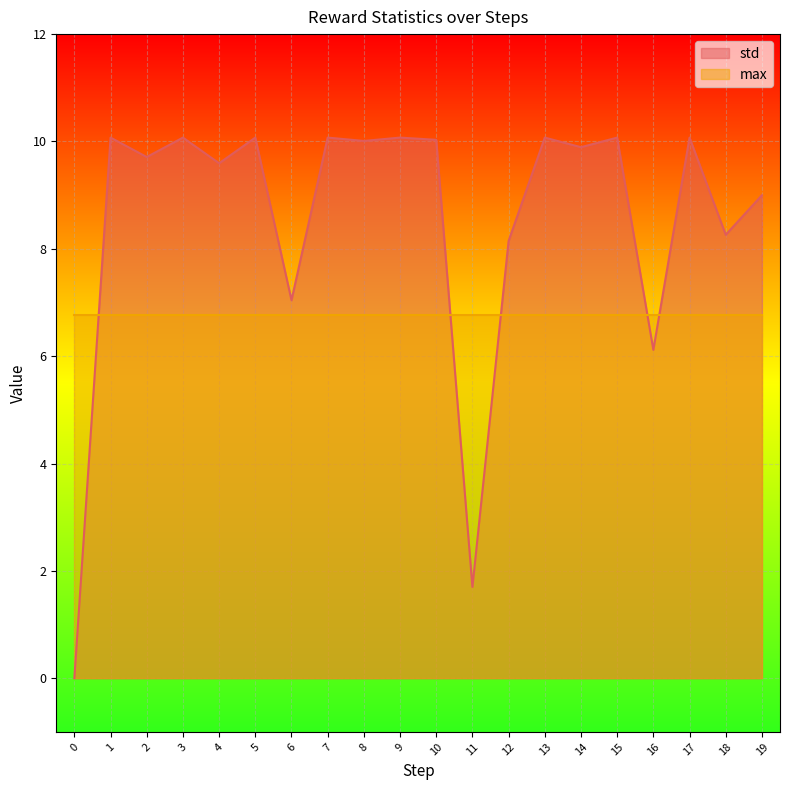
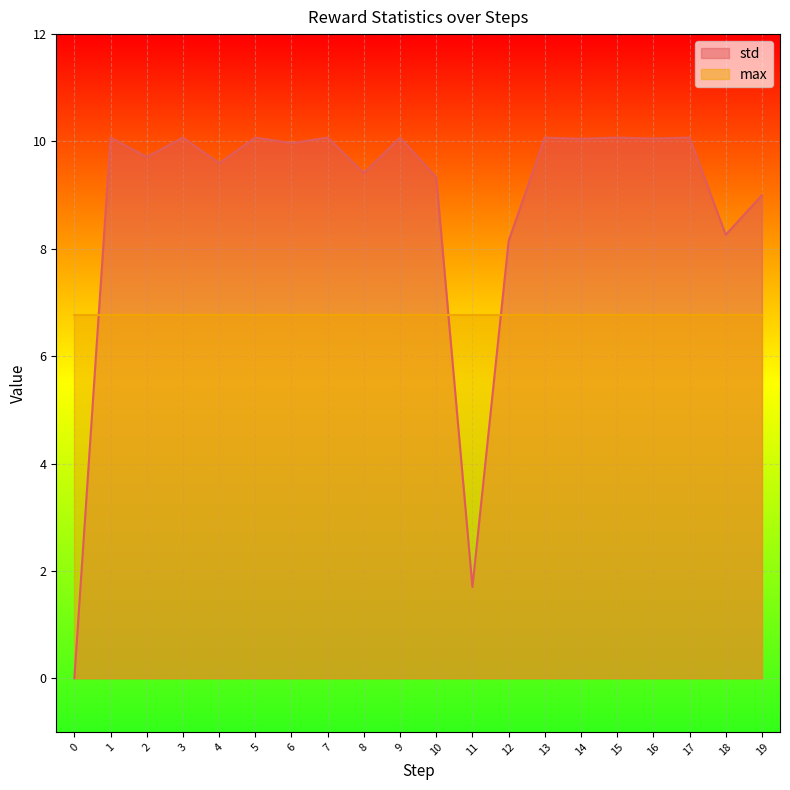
  {
    "std": {
      "0": 0.0,
      "1": 10.1,
      "2": 9.7,
      "3": 10.1,
      "4": 9.6,
      "5": 10.1,
-     "6": 7.0,
+     "6": 10.0,
      "7": 10.1,
-     "8": 10.0,
+     "8": 9.4,
      "9": 10.1,
-     "10": 10.0,
+     "10": 9.3,
      "11": 1.7,
      "12": 8.1,
      "13": 10.1,
-     "14": 9.9,
+     "14": 10.0,
      "15": 10.1,
-     "16": 6.1,
+     "16": 10.1,
      "17": 10.1,
      "18": 8.3,
      "19": 9.0
    },
    "max": {
      "0": 6.8,
      "1": 6.8,
      "2": 6.8,
      "3": 6.8,
      "4": 6.8,
      "5": 6.8,
      "6": 6.8,
      "7": 6.8,
      "8": 6.8,
      "9": 6.8,
      "10": 6.8,
      "11": 6.8,
      "12": 6.8,
      "13": 6.8,
      "14": 6.8,
      "15": 6.8,
      "16": 6.8,
      "17": 6.8,
      "18": 6.8,
      "19": 6.8
    }
  }
